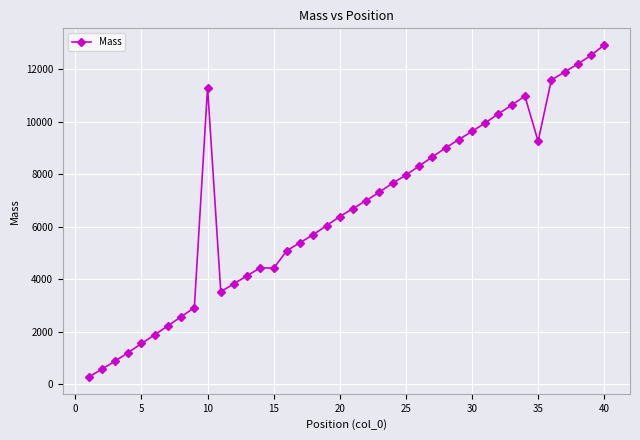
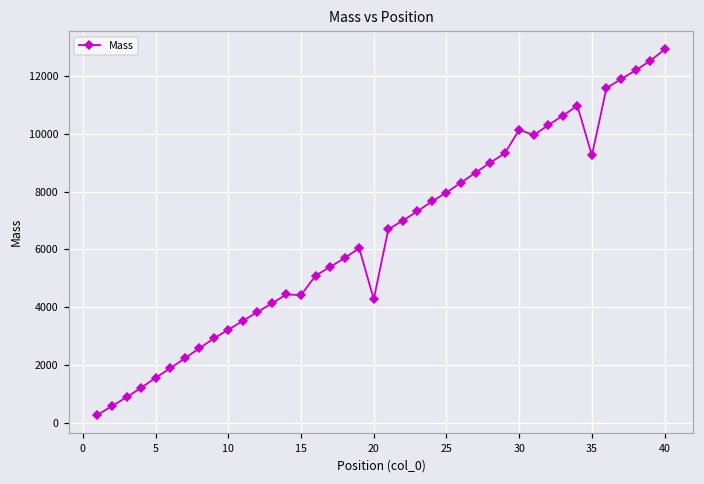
  {
    "5": 1600,
-   "10": 11300,
+   "10": 3200,
    "15": 4400,
-   "20": 6400,
+   "20": 4300,
    "25": 8000,
-   "30": 9600,
+   "30": 10100,
    "35": 9300,
    "40": 12900
  }
